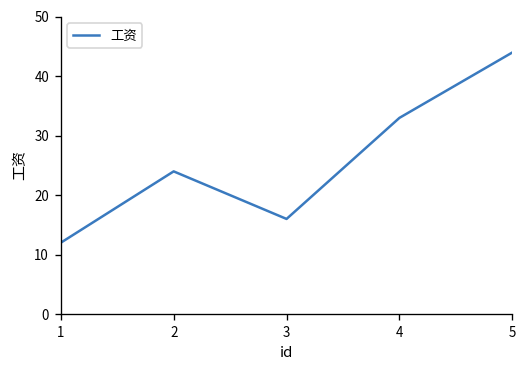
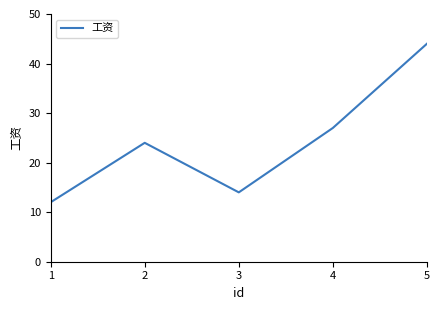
  {
    "1": 12,
    "2": 24,
-   "3": 16,
-   "4": 33,
+   "3": 14,
+   "4": 27,
    "5": 44
  }
